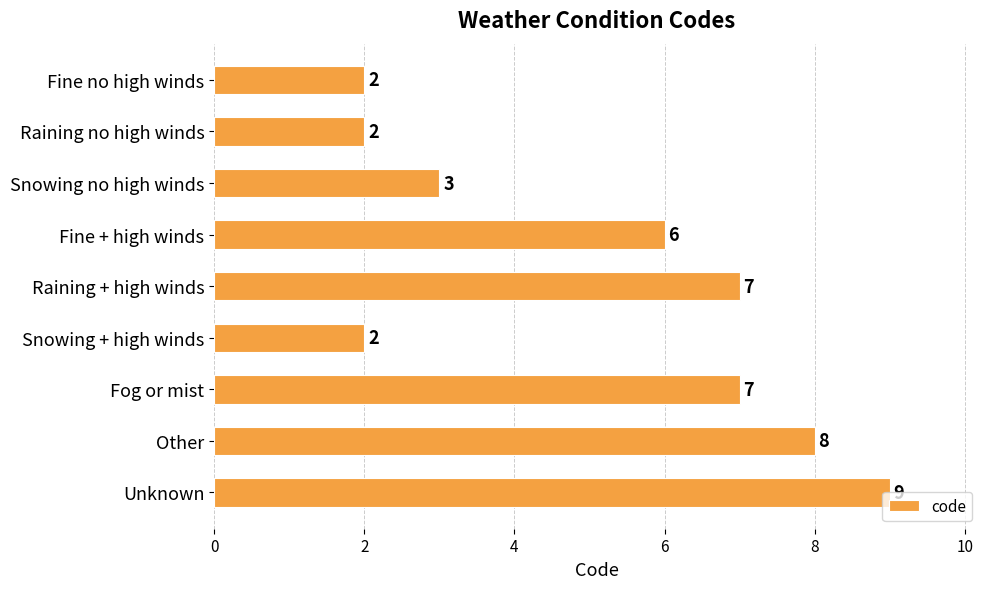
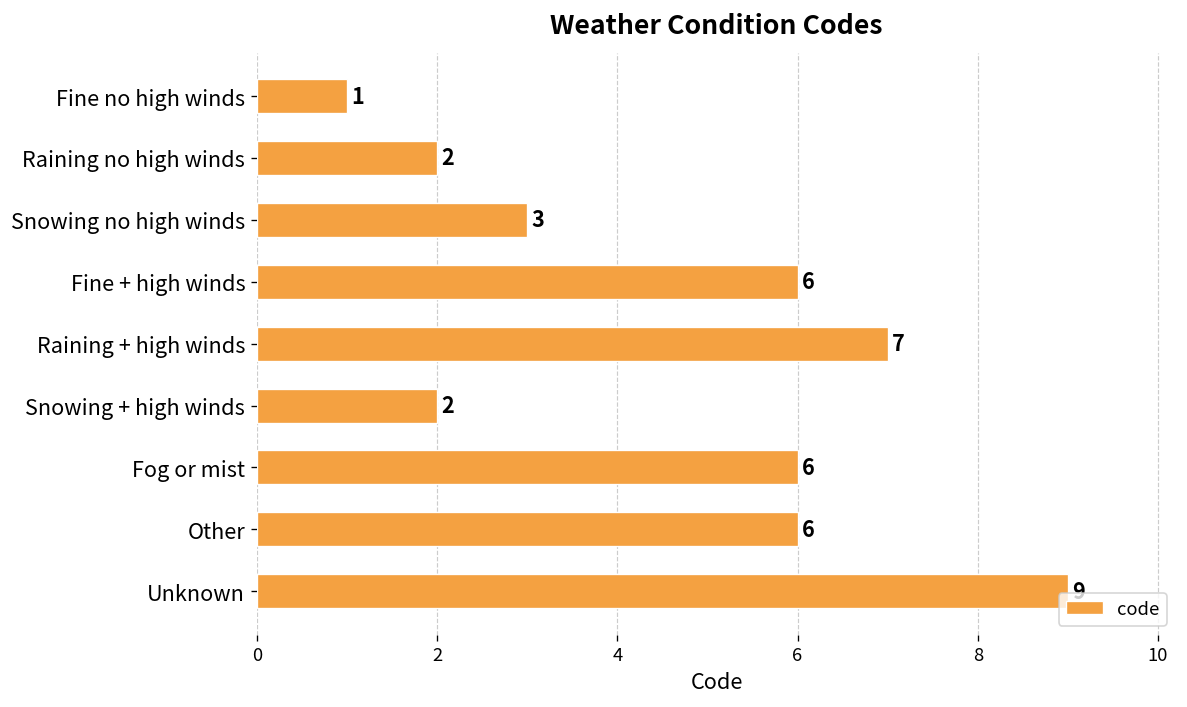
  {
-   "Fine no high winds": 2,
+   "Fine no high winds": 1,
    "Raining no high winds": 2,
    "Snowing no high winds": 3,
    "Fine + high winds": 6,
    "Raining + high winds": 7,
    "Snowing + high winds": 2,
-   "Fog or mist": 7,
-   "Other": 8
+   "Fog or mist": 6,
+   "Other": 6
  }
